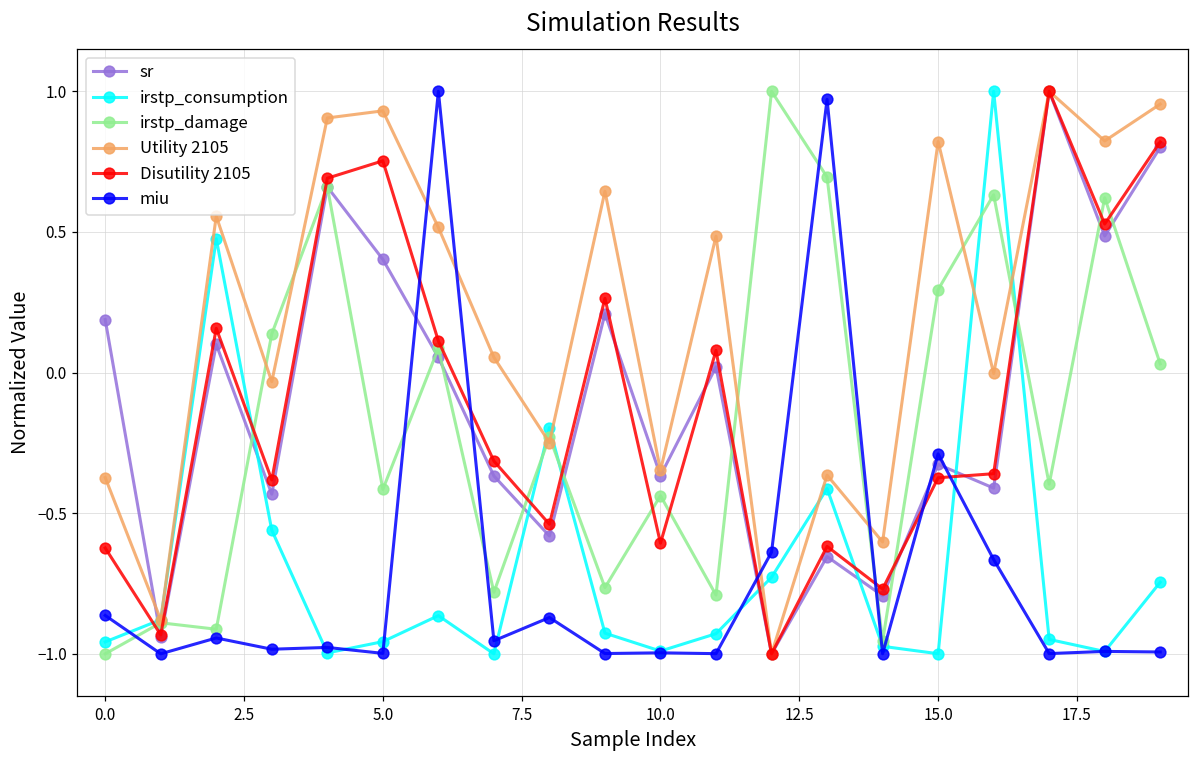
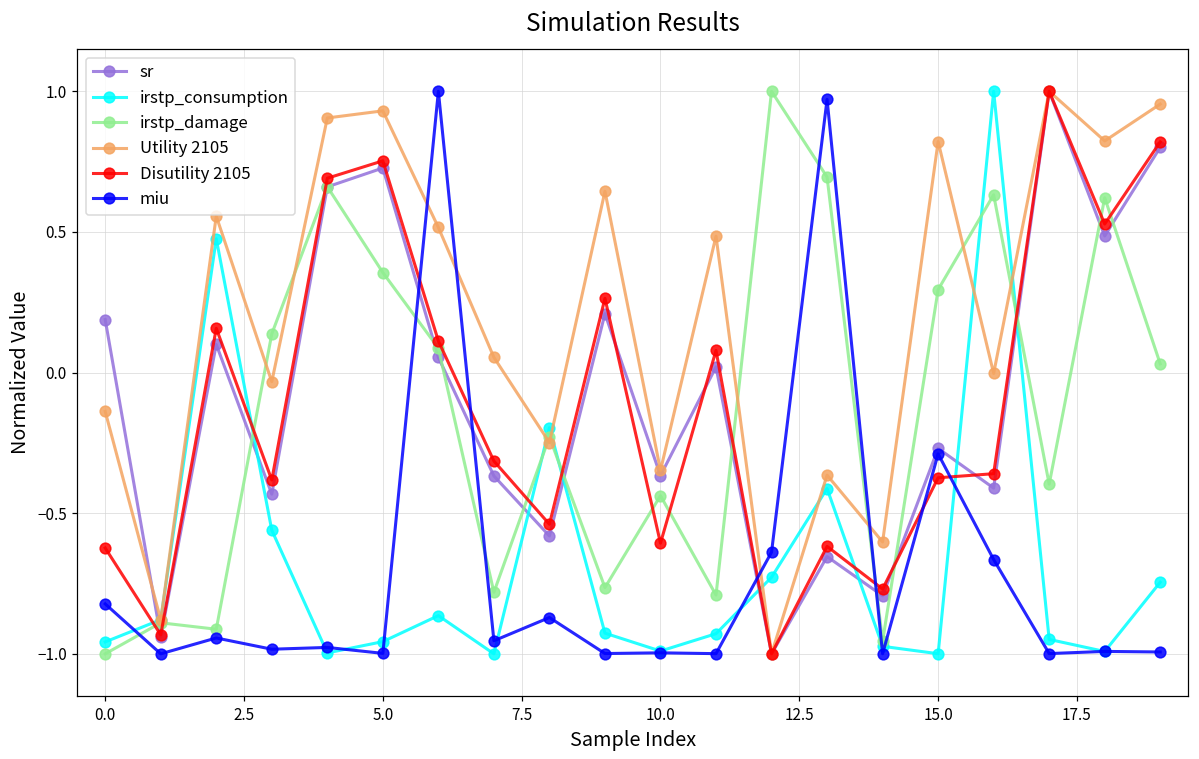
  {
    "sr": {
      "0.0": 0.19,
-     "5.0": 0.40,
+     "5.0": 0.73,
      "10.0": -0.37,
-     "15.0": -0.33
+     "15.0": -0.27
    },
    "irstp_consumption": {
      "0.0": -0.96,
      "5.0": -0.96,
      "15.0": -1.00
    },
    "irstp_damage": {
      "0.0": -1.00,
-     "5.0": -0.42,
+     "5.0": 0.36,
      "10.0": -0.44,
      "15.0": 0.29
    },
    "Utility 2105": {
-     "0.0": -0.37,
+     "0.0": -0.14,
      "5.0": 0.93,
      "10.0": -0.35,
      "15.0": 0.82
    },
    "Disutility 2105": {
      "0.0": -0.62,
      "5.0": 0.75,
      "10.0": -0.61,
      "15.0": -0.37
    },
    "miu": {
-     "0.0": -0.86,
+     "0.0": -0.82,
      "5.0": -1.00,
      "15.0": -0.29
    }
  }
